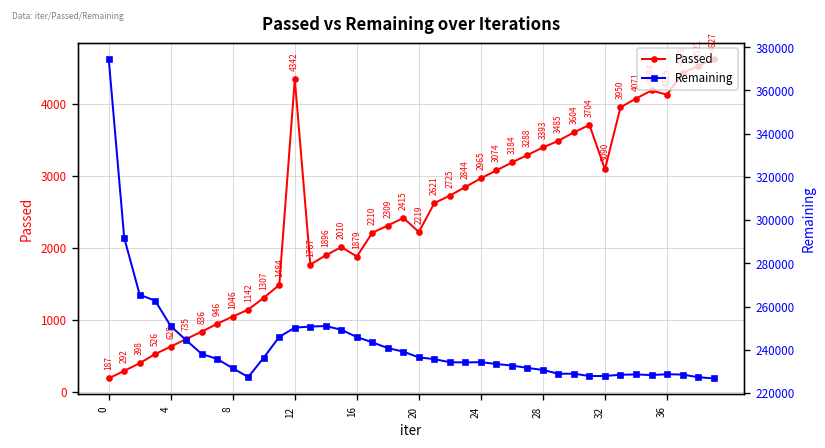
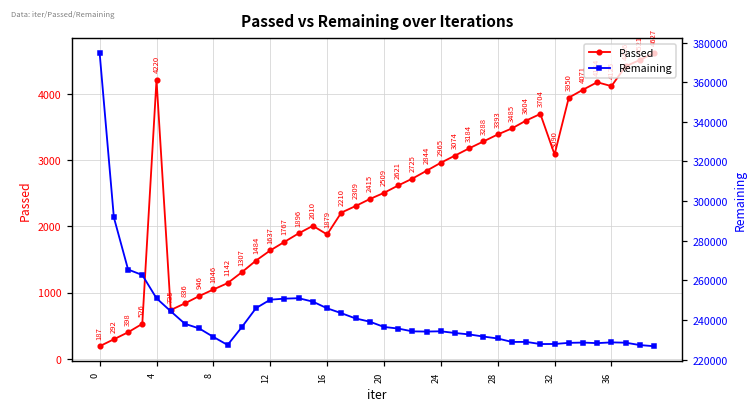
  {
    "Passed": {
      "0": 187,
-     "4": 628,
+     "4": 4220,
      "8": 1046,
-     "12": 4342,
+     "12": 1637,
      "16": 1879,
-     "20": 2219,
+     "20": 2509,
      "24": 2965,
      "28": 3393,
      "32": 3090
    }
  }
